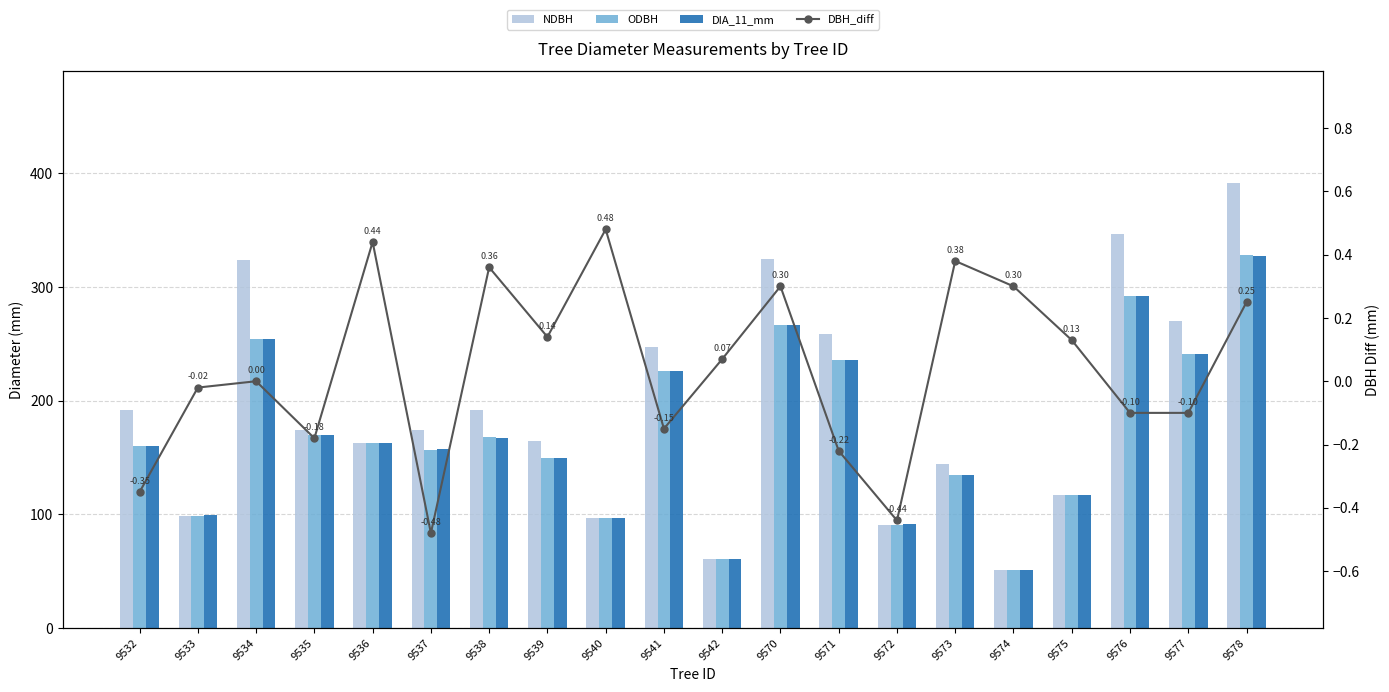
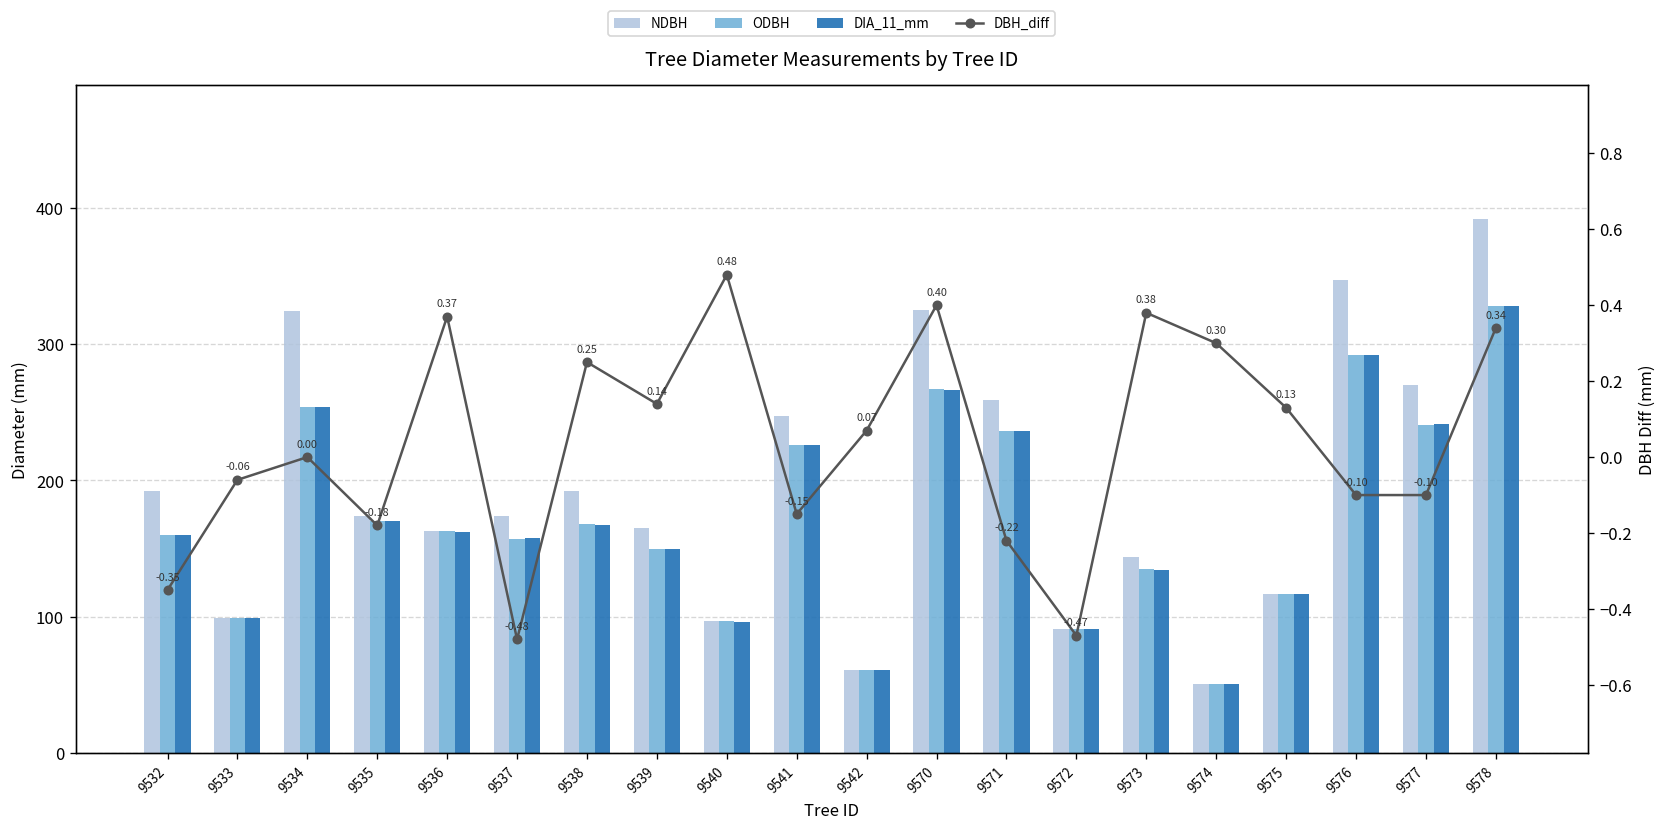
  {
    "DBH_diff": {
      "9532": -0.35,
-     "9533": -0.02,
+     "9533": -0.06,
      "9534": 0.00,
      "9535": -0.18,
-     "9536": 0.44,
+     "9536": 0.37,
      "9537": -0.48,
-     "9538": 0.36,
+     "9538": 0.25,
      "9539": 0.14,
      "9540": 0.48,
      "9541": -0.15,
      "9542": 0.07,
-     "9570": 0.30,
+     "9570": 0.40,
      "9571": -0.22,
-     "9572": -0.44,
+     "9572": -0.47,
      "9573": 0.38,
      "9574": 0.30,
      "9575": 0.13,
      "9576": -0.10,
      "9577": -0.10,
-     "9578": 0.25
+     "9578": 0.34
    }
  }
